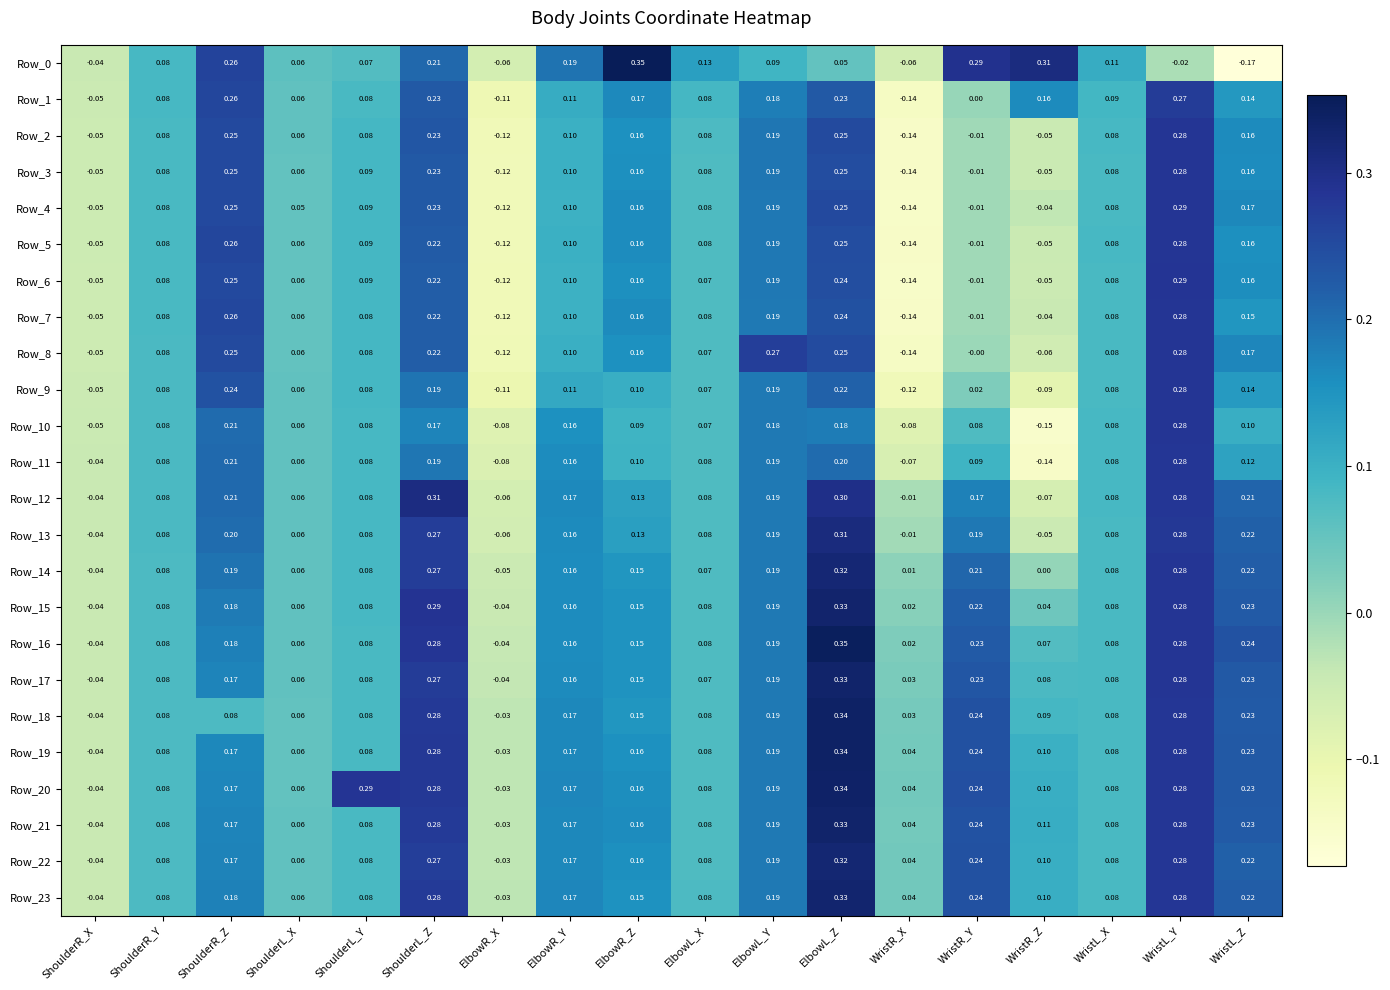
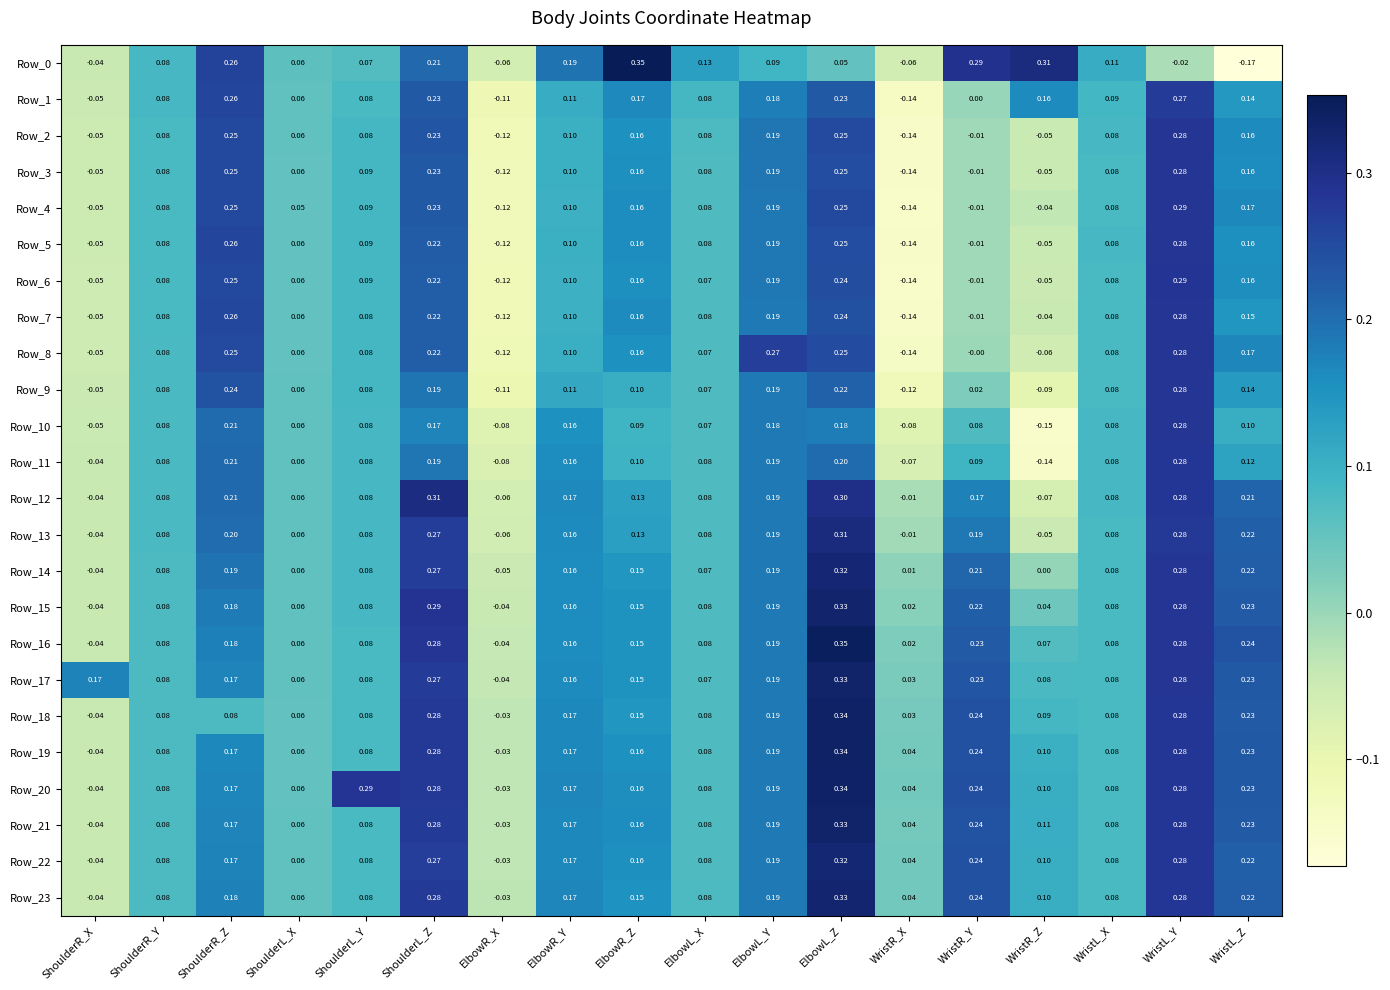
  {
    "Row_17": {
-     "ShoulderR_X": -0.04,
+     "ShoulderR_X": 0.17,
      "ShoulderR_Y": 0.08,
      "ShoulderR_Z": 0.17,
      "ShoulderL_X": 0.06,
      "ShoulderL_Y": 0.08,
      "ShoulderL_Z": 0.27,
      "ElbowR_X": -0.04,
      "ElbowR_Y": 0.16,
      "ElbowR_Z": 0.15,
      "ElbowL_X": 0.07,
      "ElbowL_Y": 0.19,
      "ElbowL_Z": 0.33,
      "WristR_X": 0.03,
      "WristR_Y": 0.23,
      "WristR_Z": 0.08,
      "WristL_X": 0.08,
      "WristL_Y": 0.28,
      "WristL_Z": 0.23
    }
  }
